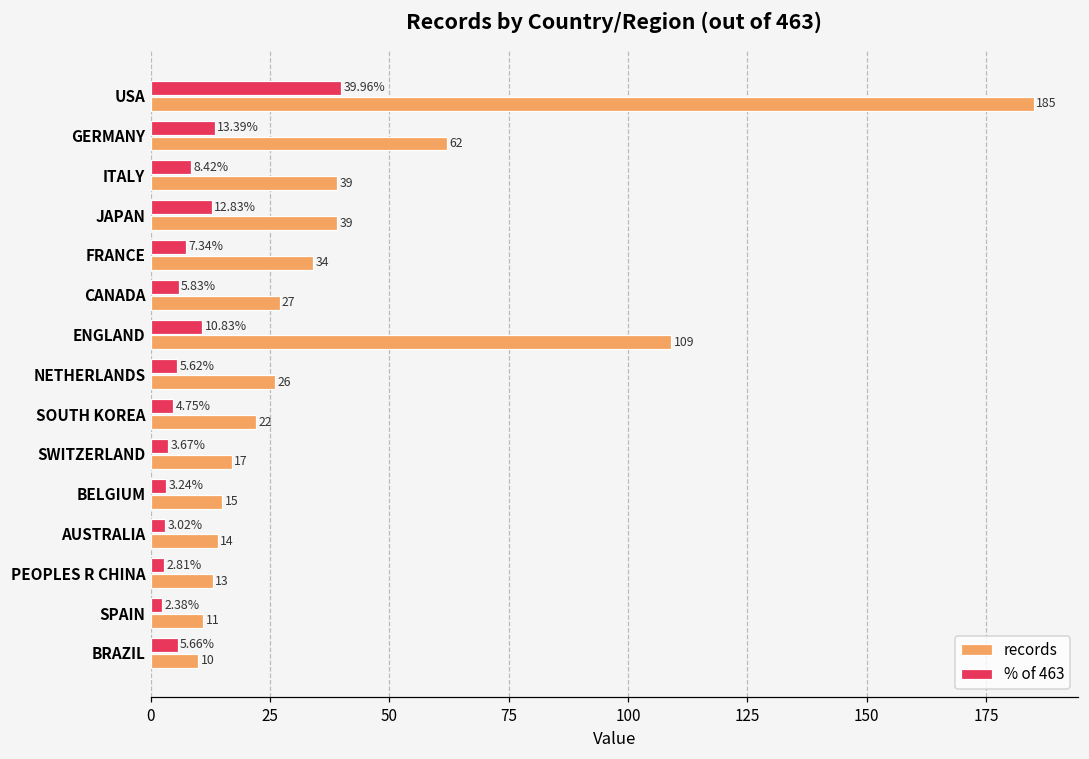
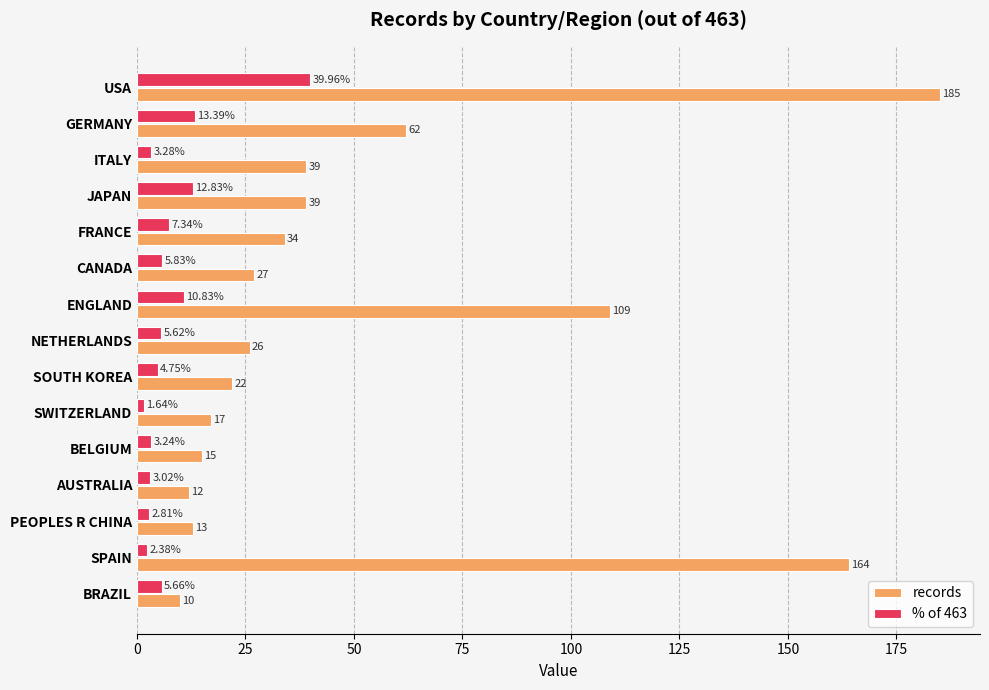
  {
    "records": {
      "USA": "185",
      "GERMANY": "62",
      "ITALY": "39",
      "JAPAN": "39",
      "FRANCE": "34",
      "CANADA": "27",
      "ENGLAND": "109",
      "NETHERLANDS": "26",
      "SOUTH KOREA": "22",
      "SWITZERLAND": "17",
      "BELGIUM": "15",
-     "AUSTRALIA": "14",
+     "AUSTRALIA": "12",
      "PEOPLES R CHINA": "13",
-     "SPAIN": "11",
+     "SPAIN": "164",
      "BRAZIL": "10"
    },
    "% of 463": {
      "USA": "39.96%",
      "GERMANY": "13.39%",
-     "ITALY": "8.42%",
+     "ITALY": "3.28%",
      "JAPAN": "12.83%",
      "FRANCE": "7.34%",
      "CANADA": "5.83%",
      "ENGLAND": "10.83%",
      "NETHERLANDS": "5.62%",
      "SOUTH KOREA": "4.75%",
-     "SWITZERLAND": "3.67%",
+     "SWITZERLAND": "1.64%",
      "BELGIUM": "3.24%",
      "AUSTRALIA": "3.02%",
      "PEOPLES R CHINA": "2.81%",
      "SPAIN": "2.38%",
      "BRAZIL": "5.66%"
    }
  }
